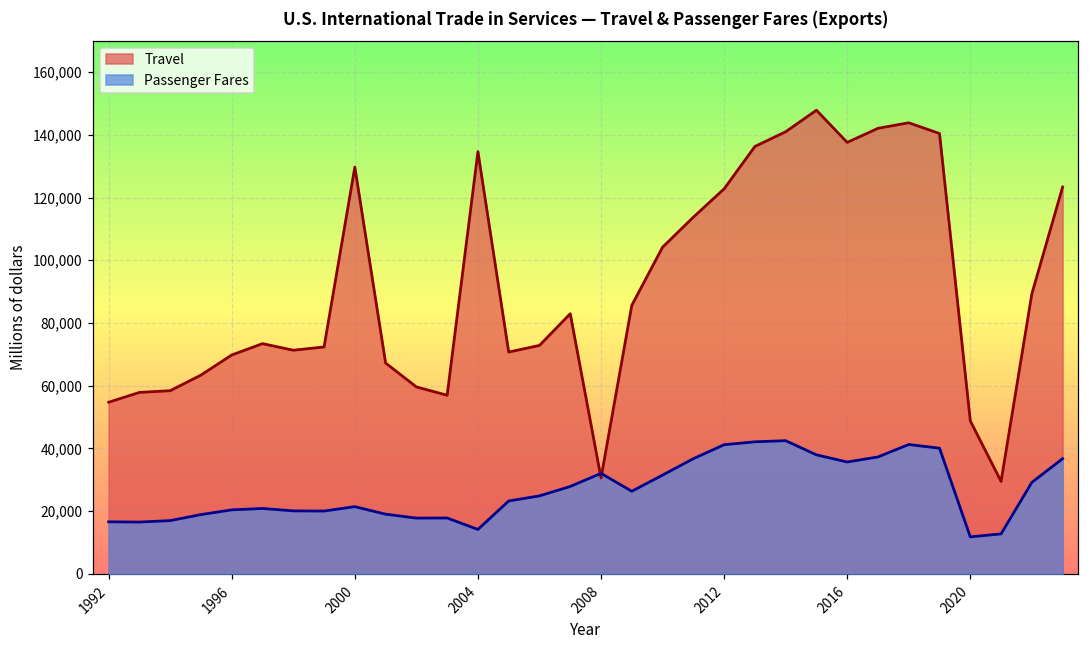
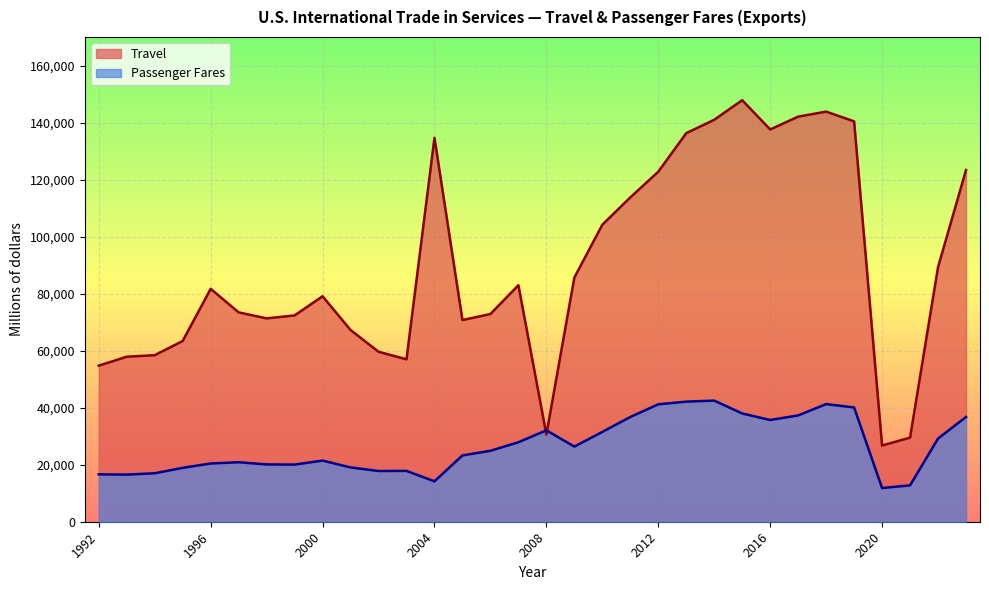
  {
    "Travel": {
      "1992": "55,000",
-     "1996": "70,000",
-     "2000": "130,000",
+     "1996": "82,000",
+     "2000": "79,000",
      "2004": "135,000",
      "2008": "31,000",
      "2012": "123,000",
      "2016": "138,000",
-     "2020": "49,000"
+     "2020": "27,000"
    },
    "Passenger Fares": {
      "1992": "17,000",
      "1996": "20,000",
      "2000": "21,000",
      "2004": "14,000",
      "2008": "32,000",
      "2012": "41,000",
      "2016": "36,000",
      "2020": "12,000"
    }
  }
